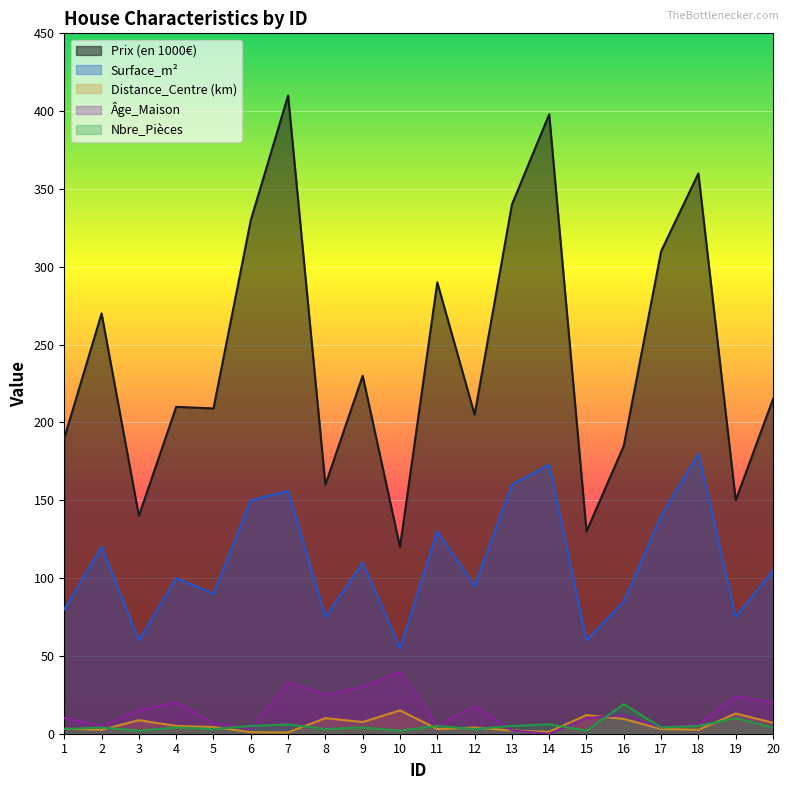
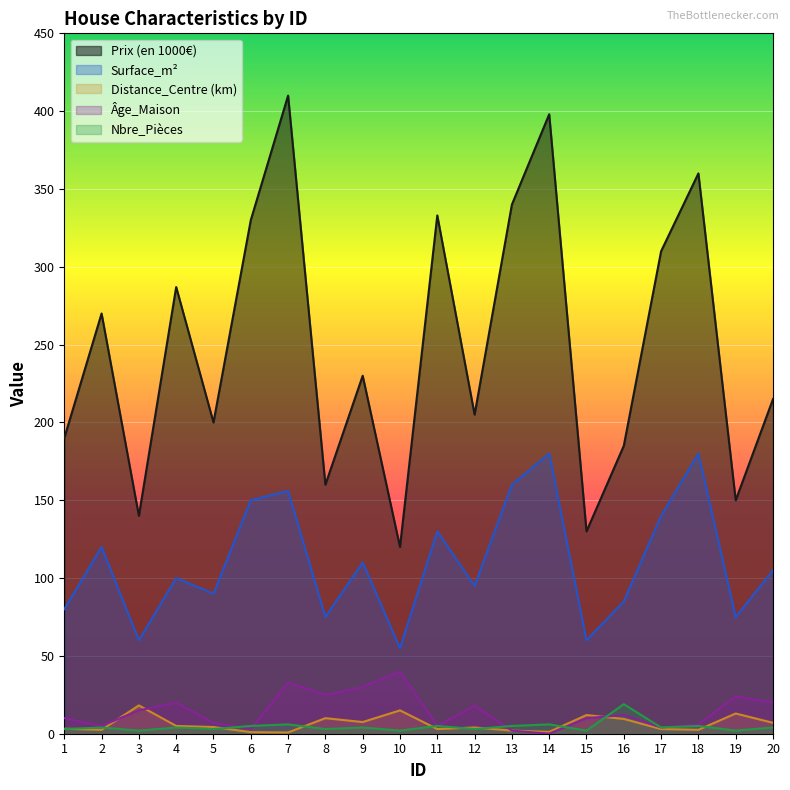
  {
    "Prix (en 1000€)": {
      "1": 190,
      "2": 270,
      "3": 140,
-     "4": 210,
-     "5": 209,
+     "4": 287,
+     "5": 200,
      "6": 330,
      "7": 410,
      "8": 160,
      "9": 230,
      "10": 120,
-     "11": 290,
+     "11": 333,
      "12": 205,
      "13": 340,
      "14": 398,
      "15": 130,
      "16": 185,
      "17": 310,
      "18": 360,
      "19": 150,
      "20": 215
    },
    "Surface_m²": {
      "1": 80,
      "2": 120,
      "3": 60,
      "4": 100,
      "5": 90,
      "6": 150,
      "7": 156,
      "8": 75,
      "9": 110,
      "10": 55,
      "11": 130,
      "12": 95,
      "13": 160,
-     "14": 173,
+     "14": 180,
      "15": 60,
      "16": 85,
      "17": 140,
      "18": 180,
      "19": 75,
      "20": 105
    },
    "Distance_Centre (km)": {
-     "3": 9,
+     "3": 18,
      "6": 1,
      "7": 1,
      "8": 10,
      "9": 8,
      "10": 15,
      "11": 3,
      "15": 12,
      "16": 10,
      "18": 3,
      "19": 13,
      "20": 7
    },
    "Âge_Maison": {
      "1": 10,
      "3": 15,
      "4": 20,
      "5": 7,
      "6": 3,
      "7": 33,
      "8": 25,
      "9": 30,
      "10": 40,
      "12": 18,
      "15": 10,
      "16": 12,
      "19": 24,
      "20": 20
    },
    "Nbre_Pièces": {
      "3": 2,
      "6": 5,
      "7": 6,
      "8": 3,
      "9": 4,
      "10": 2,
      "13": 5,
      "14": 6,
      "15": 2,
      "16": 19,
-     "19": 10,
+     "19": 2,
      "20": 4
    }
  }
